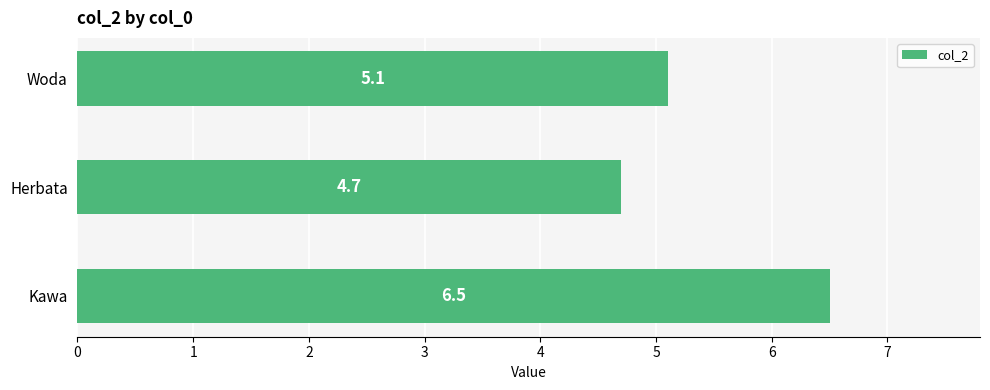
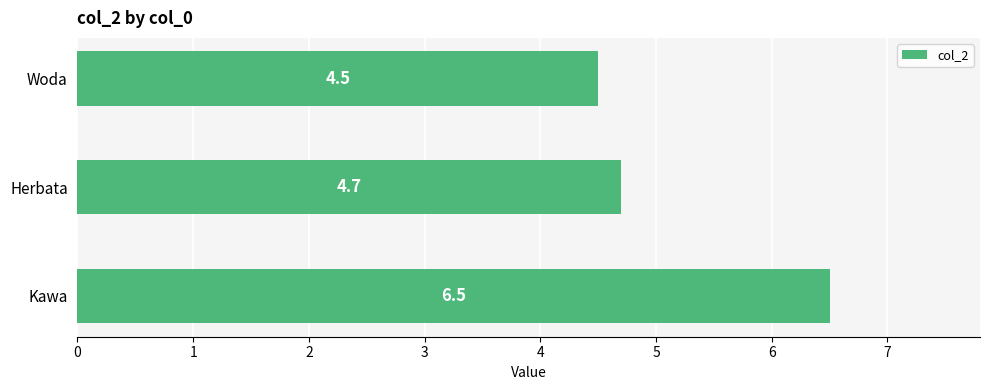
  {
-   "Woda": 5.1,
+   "Woda": 4.5,
    "Herbata": 4.7,
    "Kawa": 6.5
  }
